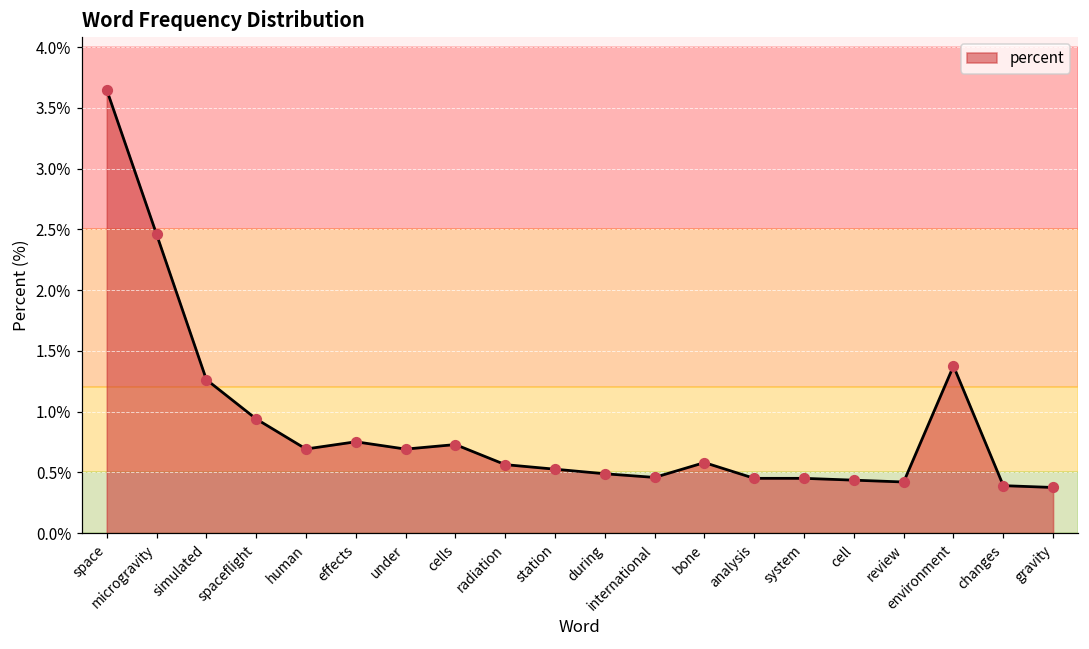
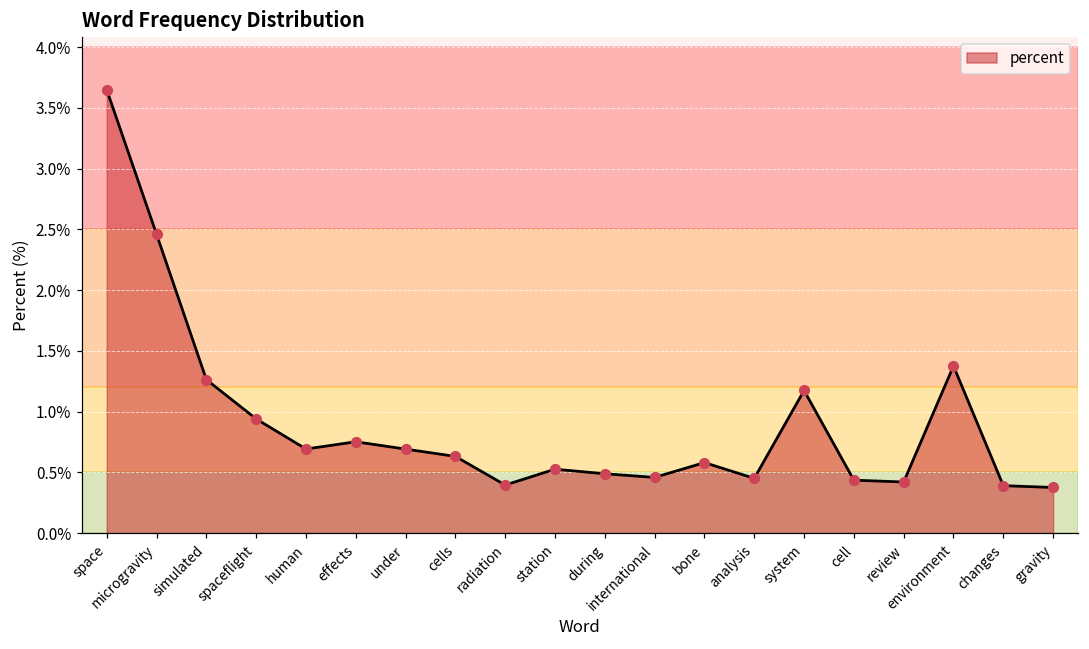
  {
    "space": "3.65%",
    "microgravity": "2.46%",
    "simulated": "1.26%",
    "spaceflight": "0.94%",
    "human": "0.69%",
    "effects": "0.75%",
    "under": "0.69%",
-   "cells": "0.73%",
-   "radiation": "0.56%",
+   "cells": "0.63%",
+   "radiation": "0.40%",
    "station": "0.53%",
    "during": "0.49%",
    "international": "0.46%",
    "bone": "0.58%",
    "analysis": "0.45%",
-   "system": "0.45%",
+   "system": "1.17%",
    "cell": "0.44%",
    "review": "0.42%",
    "environment": "1.38%",
    "changes": "0.39%",
    "gravity": "0.38%"
  }
